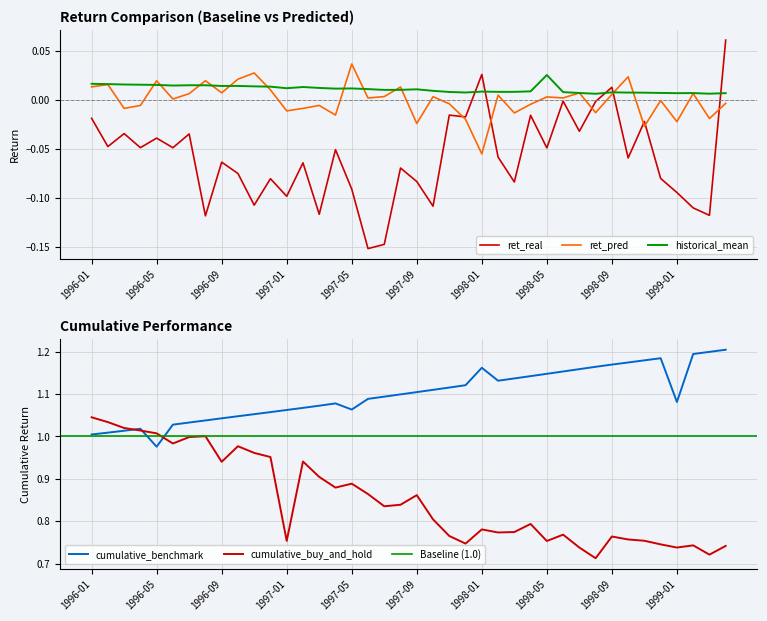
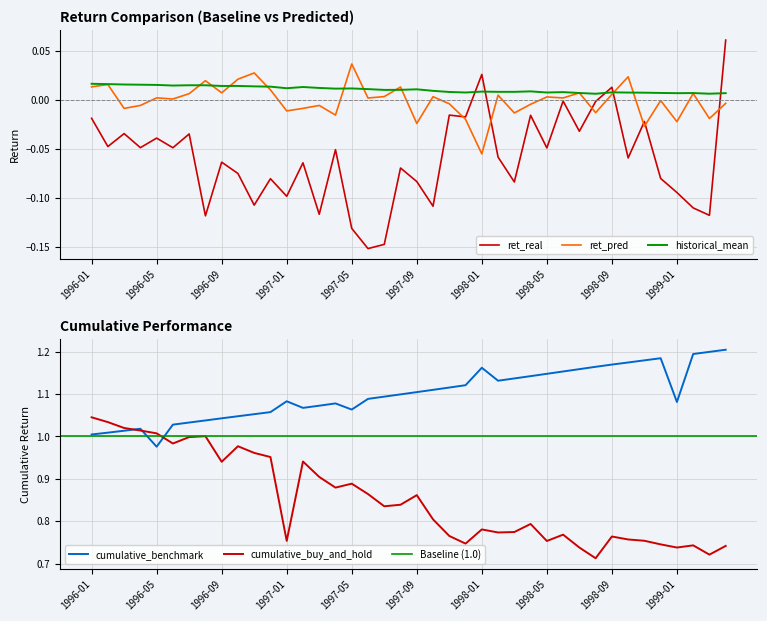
  {
    "Return Comparison (Baseline vs Predicted)": {
      "ret_real": {
        "1996-01": -0.02,
        "1996-05": -0.04,
        "1996-09": -0.06,
        "1997-01": -0.10,
-       "1997-05": -0.09,
+       "1997-05": -0.13,
        "1997-09": -0.08,
        "1998-01": 0.03,
        "1998-05": -0.05,
        "1998-09": 0.01,
        "1999-01": -0.09
      },
      "ret_pred": {
        "1996-01": 0.01,
-       "1996-05": 0.02,
+       "1996-05": 0.00,
        "1996-09": 0.01,
        "1997-01": -0.01,
        "1997-05": 0.04,
        "1997-09": -0.02,
        "1998-01": -0.06,
        "1998-05": 0.00,
        "1999-01": -0.02
      },
      "historical_mean": {
        "1996-01": 0.02,
        "1996-05": 0.02,
        "1996-09": 0.01,
        "1997-01": 0.01,
        "1997-05": 0.01,
        "1997-09": 0.01,
        "1998-01": 0.01,
-       "1998-05": 0.03,
+       "1998-05": 0.01,
        "1999-01": 0.01
      }
    },
    "Cumulative Performance": {
      "cumulative_benchmark": {
        "1996-01": 1.00,
        "1996-05": 0.98,
        "1996-09": 1.04,
-       "1997-01": 1.06,
+       "1997-01": 1.08,
        "1997-05": 1.06,
        "1997-09": 1.10,
        "1998-01": 1.16,
        "1998-05": 1.15,
        "1998-09": 1.17,
        "1999-01": 1.08
      },
      "cumulative_buy_and_hold": {
        "1996-01": 1.05,
        "1996-05": 1.01,
        "1996-09": 0.94,
        "1997-01": 0.75,
        "1997-05": 0.89,
        "1997-09": 0.86,
        "1998-01": 0.78,
        "1998-05": 0.75,
        "1998-09": 0.76,
        "1999-01": 0.74
      }
    }
  }
